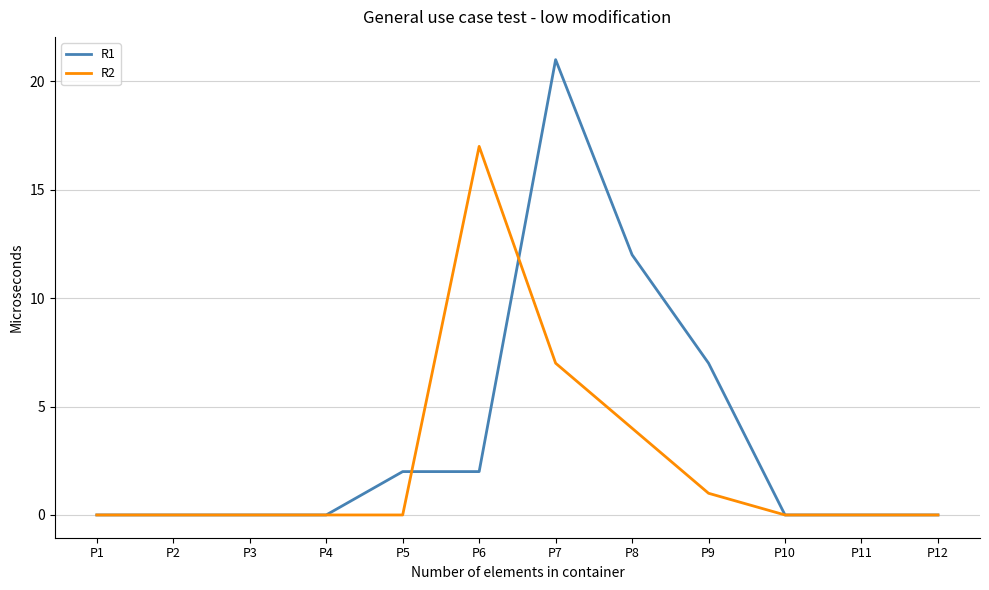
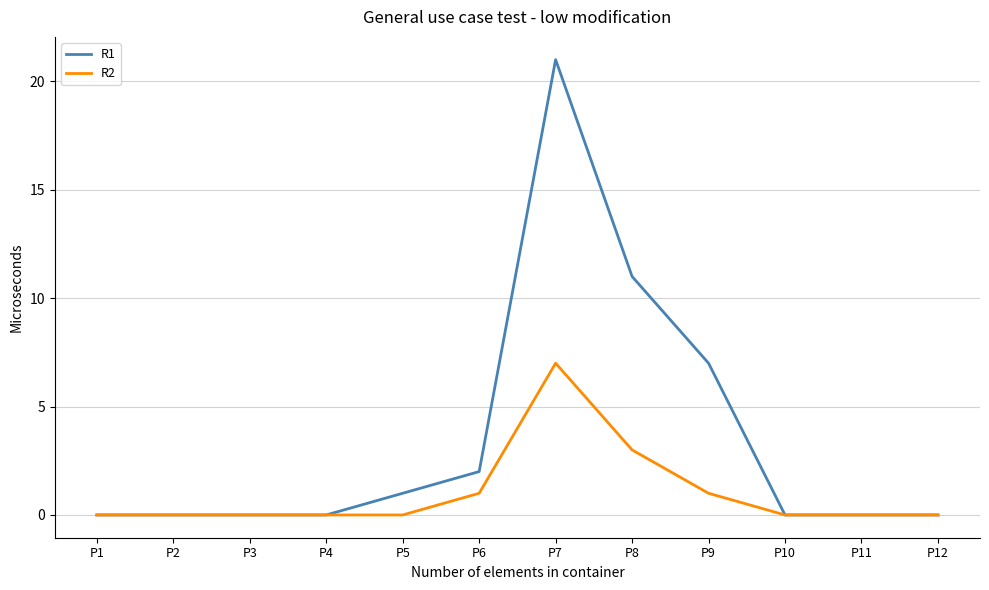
  {
    "R1": {
-     "P5": 2,
+     "P5": 1,
      "P6": 2,
      "P7": 21,
-     "P8": 12,
+     "P8": 11,
      "P9": 7
    },
    "R2": {
      "P5": 0,
-     "P6": 17,
+     "P6": 1,
      "P7": 7,
-     "P8": 4,
+     "P8": 3,
      "P9": 1
    }
  }
